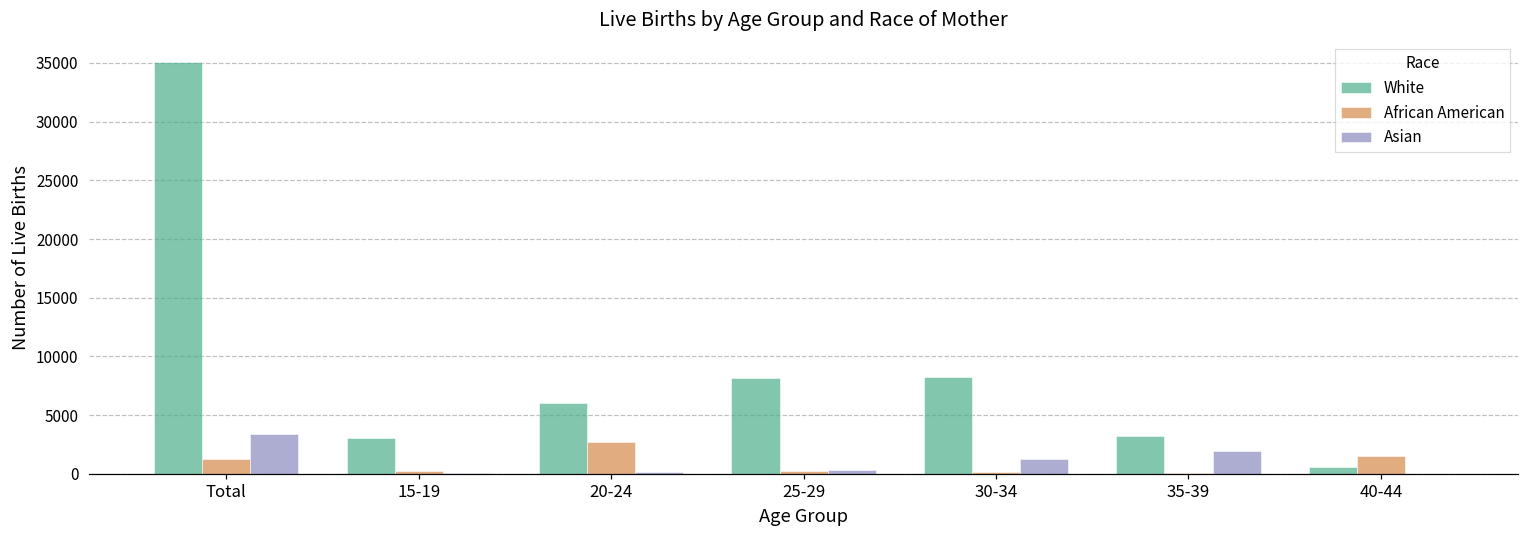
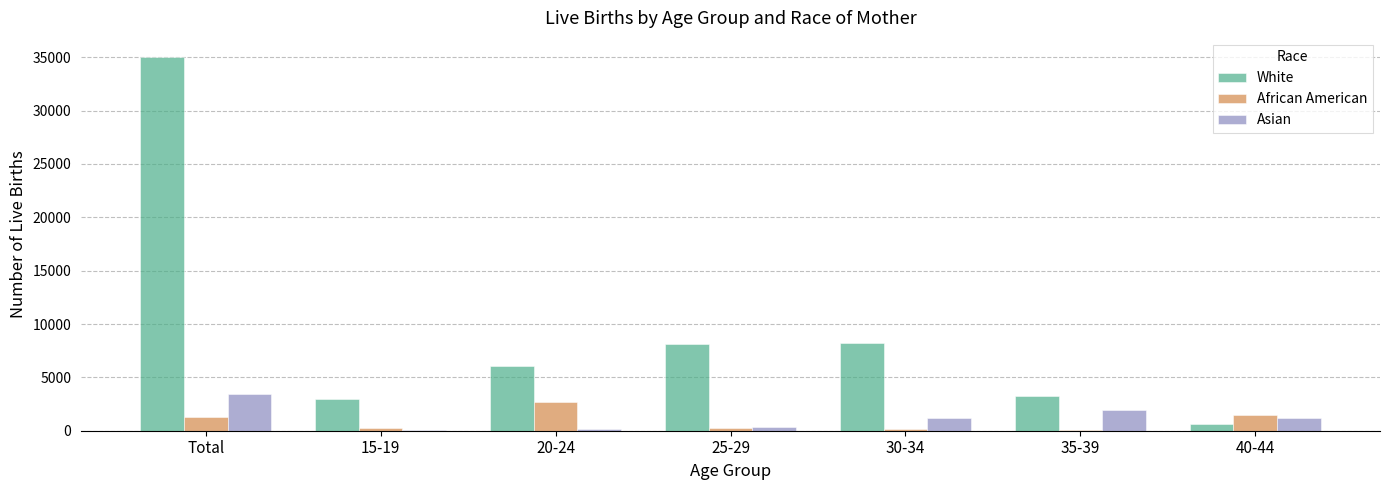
  {
    "White": {
      "Total": 35100,
      "15-19": 3000,
      "20-24": 6100,
      "25-29": 8200,
      "30-34": 8200,
      "35-39": 3200,
      "40-44": 600
    },
    "African American": {
      "Total": 1300,
      "15-19": 300,
      "20-24": 2700,
      "25-29": 300,
      "40-44": 1500
    },
    "Asian": {
      "Total": 3400,
      "25-29": 300,
      "30-34": 1200,
      "35-39": 2000,
-     "40-44": 0
+     "40-44": 1200
    }
  }
